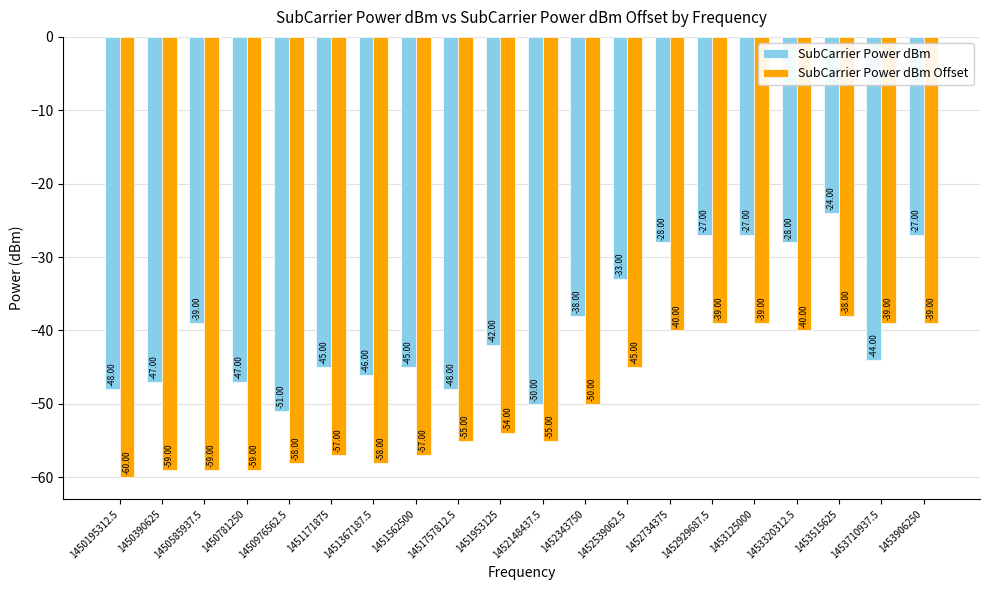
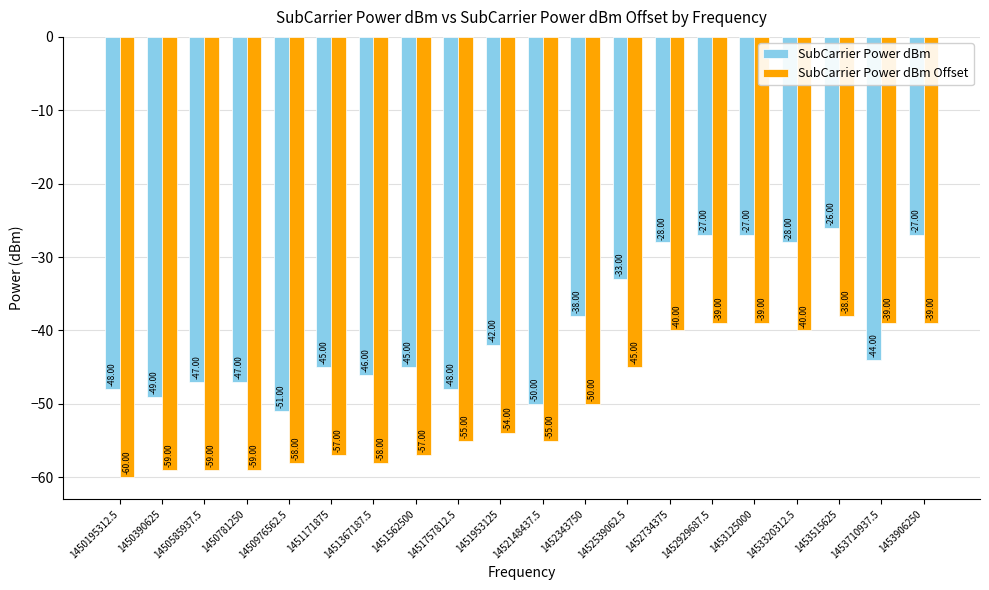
  {
    "SubCarrier Power dBm": {
      "1450195312.5": -48.00,
-     "1450390625": -47.00,
-     "1450585937.5": -39.00,
+     "1450390625": -49.00,
+     "1450585937.5": -47.00,
      "1450781250": -47.00,
      "1450976562.5": -51.00,
      "1451171875": -45.00,
      "1451367187.5": -46.00,
      "1451562500": -45.00,
      "1451757812.5": -48.00,
      "1451953125": -42.00,
      "1452148437.5": -50.00,
      "1452343750": -38.00,
      "1452539062.5": -33.00,
      "1452734375": -28.00,
      "1452929687.5": -27.00,
      "1453125000": -27.00,
      "1453320312.5": -28.00,
-     "1453515625": -24.00,
+     "1453515625": -26.00,
      "1453710937.5": -44.00,
      "1453906250": -27.00
    },
    "SubCarrier Power dBm Offset": {
      "1450195312.5": -60.00,
      "1450390625": -59.00,
      "1450585937.5": -59.00,
      "1450781250": -59.00,
      "1450976562.5": -58.00,
      "1451171875": -57.00,
      "1451367187.5": -58.00,
      "1451562500": -57.00,
      "1451757812.5": -55.00,
      "1451953125": -54.00,
      "1452148437.5": -55.00,
      "1452343750": -50.00,
      "1452539062.5": -45.00,
      "1452734375": -40.00,
      "1452929687.5": -39.00,
      "1453125000": -39.00,
      "1453320312.5": -40.00,
      "1453515625": -38.00,
      "1453710937.5": -39.00,
      "1453906250": -39.00
    }
  }
